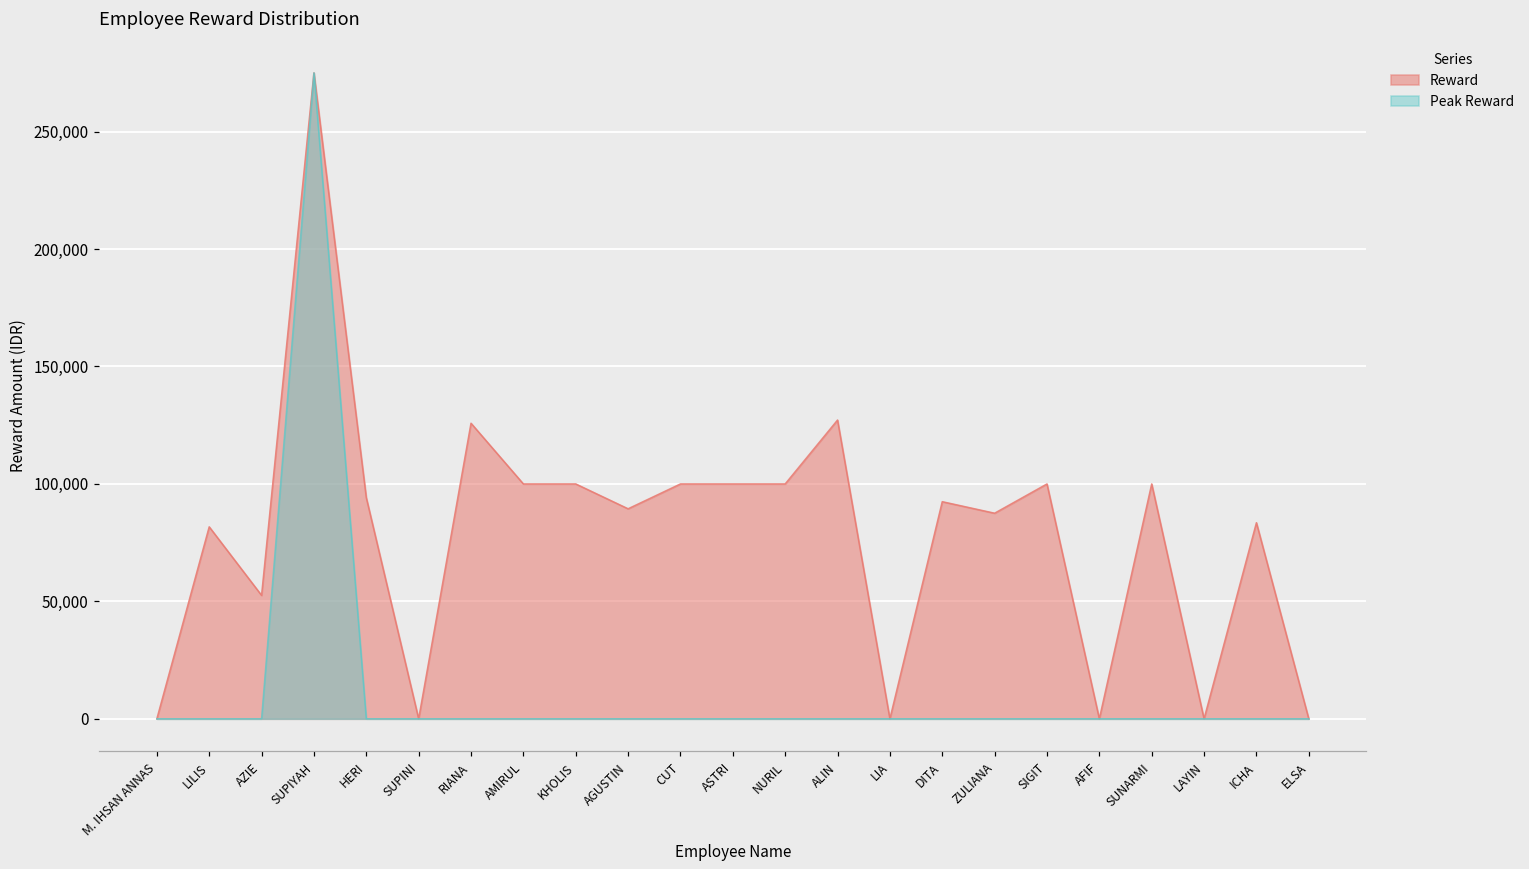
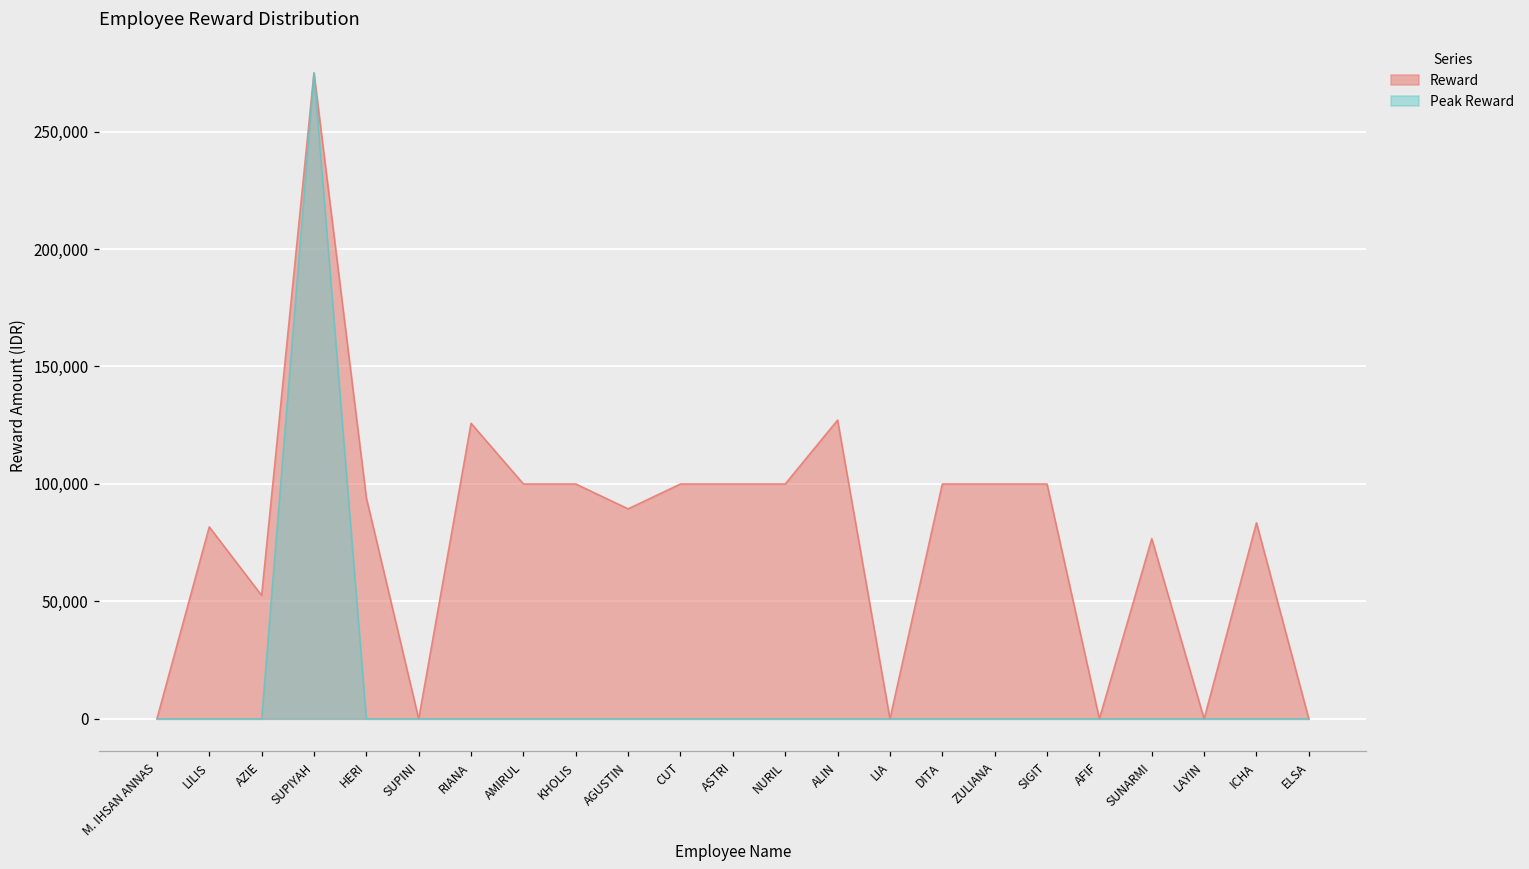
  {
    "Reward": {
      "LILIS": "82,000",
      "AZIE": "53,000",
      "HERI": "94,000",
      "RIANA": "126,000",
      "AMIRUL": "100,000",
      "KHOLIS": "100,000",
      "AGUSTIN": "89,000",
      "CUT": "100,000",
      "ASTRI": "100,000",
      "NURIL": "100,000",
      "ALIN": "127,000",
-     "DITA": "92,000",
-     "ZULIANA": "88,000",
+     "DITA": "100,000",
+     "ZULIANA": "100,000",
      "SIGIT": "100,000",
-     "SUNARMI": "100,000",
+     "SUNARMI": "77,000",
      "ICHA": "83,000"
    },
    "Peak Reward": {
      "LILIS": "0",
      "AZIE": "0",
      "HERI": "0",
      "RIANA": "0",
      "AMIRUL": "0",
      "KHOLIS": "0",
      "AGUSTIN": "0",
      "CUT": "0",
      "ASTRI": "0",
      "NURIL": "0",
      "ALIN": "0",
      "DITA": "0",
      "ZULIANA": "0",
      "SIGIT": "0",
      "SUNARMI": "0",
      "ICHA": "0"
    }
  }
